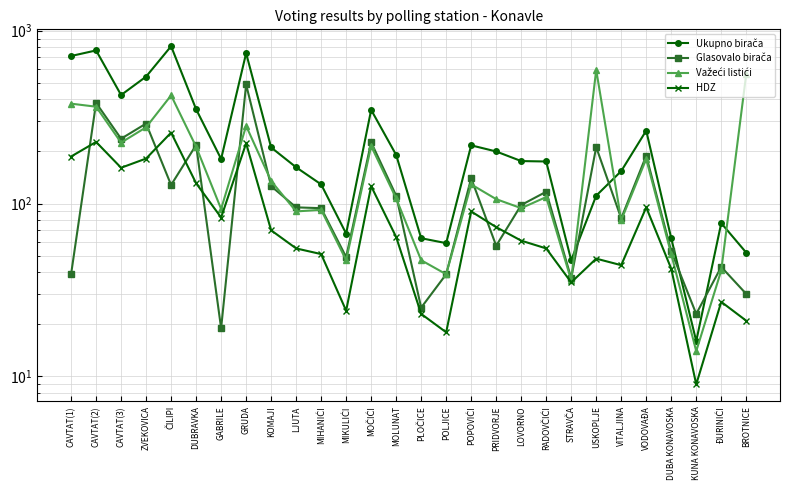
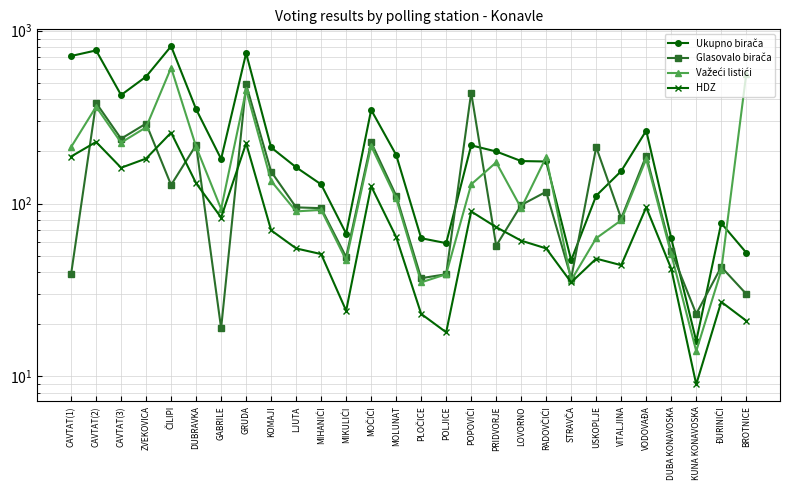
  {
    "Glasovalo birača": {
      "CAVTAT(1)": 39,
      "CAVTAT(2)": 380,
      "CAVTAT(3)": 240,
      "ZVEKOVICA": 290,
      "ČILIPI": 130,
      "GABRILE": 19,
      "GRUDA": 490,
-     "KOMAJI": 130,
+     "KOMAJI": 150,
      "LJUTA": 100,
      "MIKULIĆI": 49,
      "MOČIĆI": 230,
      "MOLUNAT": 110,
-     "PLOČICE": 25,
-     "POPOVIĆI": 140,
+     "PLOČICE": 37,
+     "POPOVIĆI": 440,
      "PRIDVORJE": 57,
      "LOVORNO": 100,
      "RADOVČIĆI": 120,
      "USKOPLJE": 210,
      "VODOVAĐA": 190,
      "DUBA KONAVOSKA": 53,
      "KUNA KONAVOSKA": 23,
      "ĐURINIĆI": 43,
      "BROTNICE": 30
    },
    "Važeći listići": {
-     "CAVTAT(1)": 380,
+     "CAVTAT(1)": 210,
      "CAVTAT(2)": 360,
      "CAVTAT(3)": 230,
      "ZVEKOVICA": 280,
-     "ČILIPI": 420,
+     "ČILIPI": 610,
      "GABRILE": 90,
-     "GRUDA": 280,
+     "GRUDA": 450,
      "KOMAJI": 140,
      "LJUTA": 90,
      "MIKULIĆI": 47,
      "MOČIĆI": 220,
      "MOLUNAT": 110,
-     "PLOČICE": 47,
+     "PLOČICE": 35,
      "POPOVIĆI": 130,
-     "PRIDVORJE": 110,
+     "PRIDVORJE": 170,
      "LOVORNO": 90,
-     "RADOVČIĆI": 110,
-     "USKOPLJE": 590,
+     "RADOVČIĆI": 190,
+     "USKOPLJE": 63,
      "VODOVAĐA": 180,
      "DUBA KONAVOSKA": 51,
      "KUNA KONAVOSKA": 14,
      "ĐURINIĆI": 41
    }
  }
